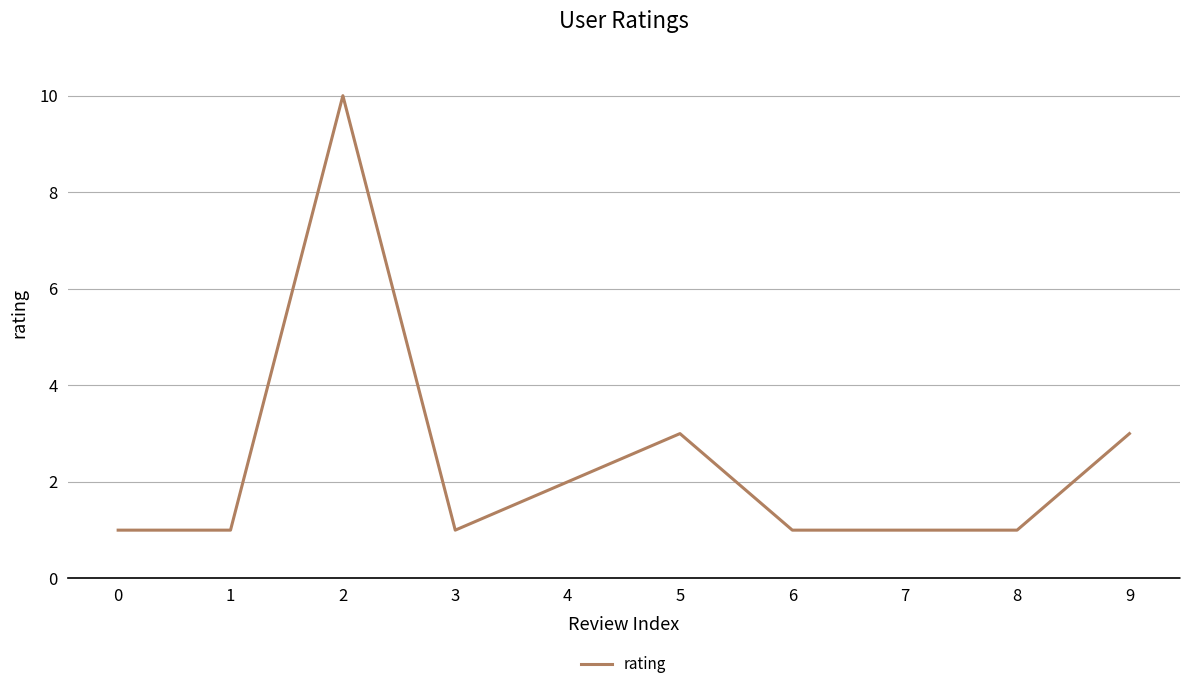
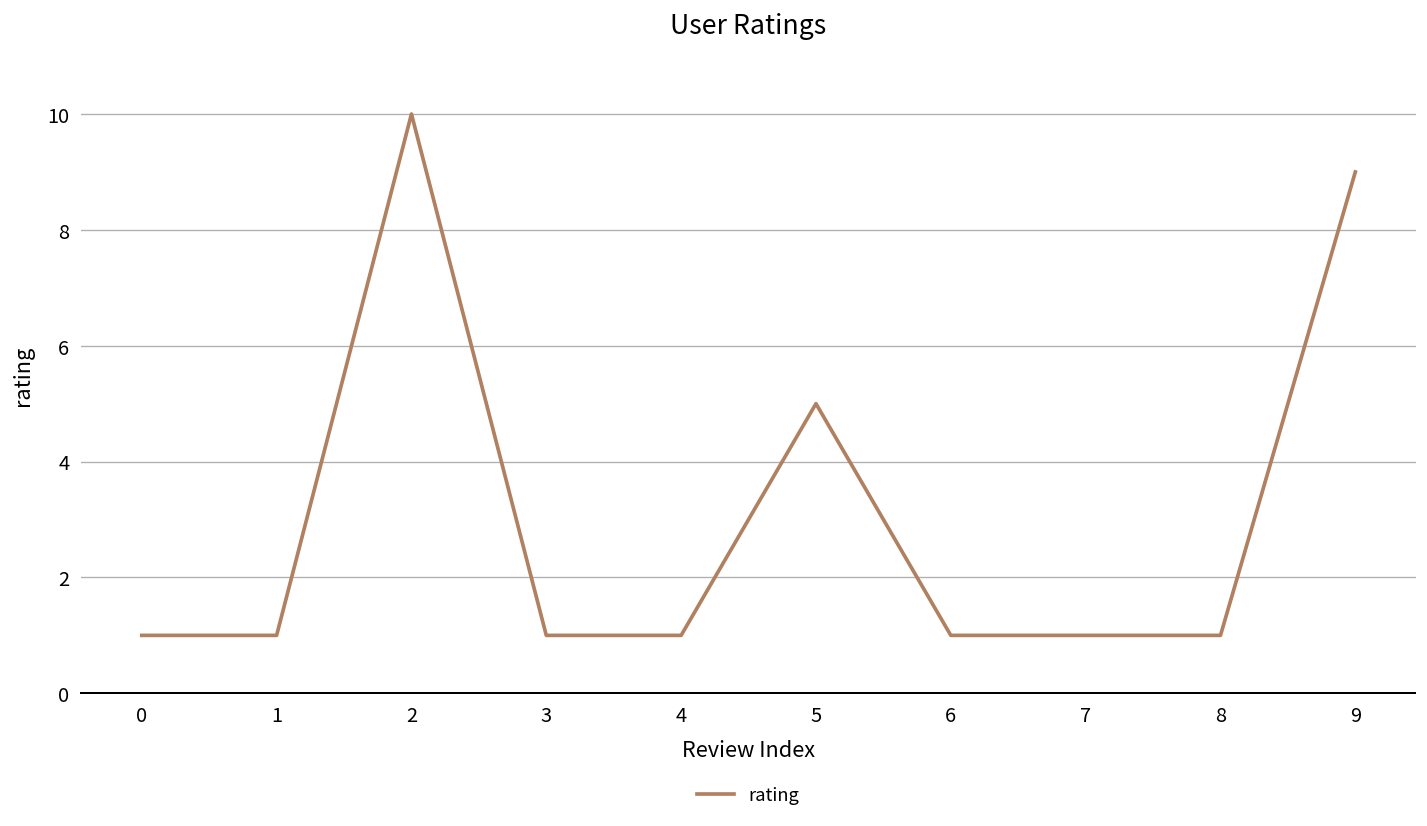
  {
    "0": 1,
    "1": 1,
    "2": 10,
    "3": 1,
-   "4": 2,
-   "5": 3,
+   "4": 1,
+   "5": 5,
    "6": 1,
    "7": 1,
    "8": 1,
-   "9": 3
+   "9": 9
  }
